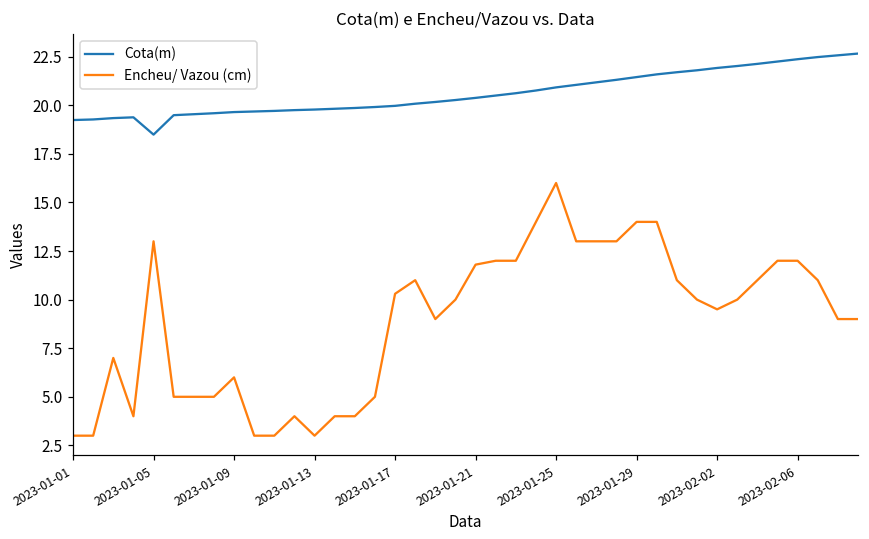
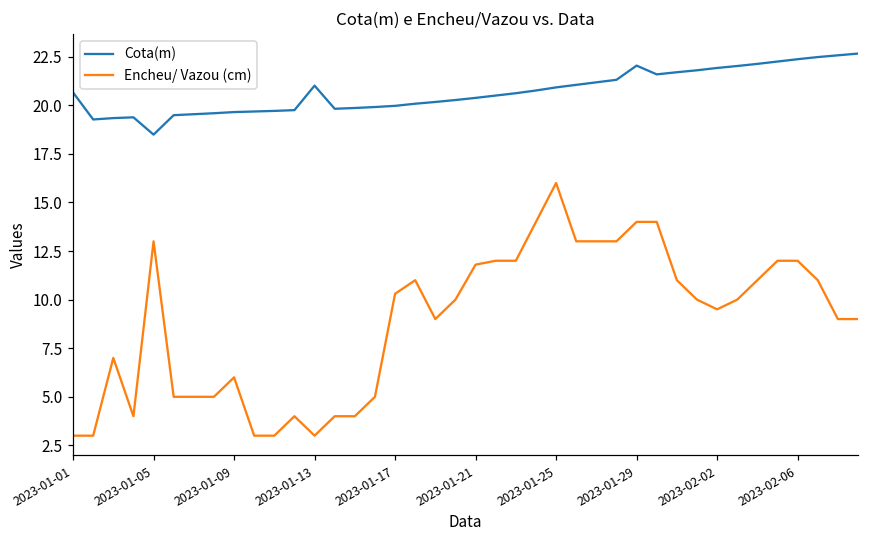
  {
    "Cota(m)": {
-     "2023-01-01": 19.2,
+     "2023-01-01": 20.7,
      "2023-01-05": 18.5,
      "2023-01-09": 19.7,
-     "2023-01-13": 19.8,
+     "2023-01-13": 21.0,
      "2023-01-17": 20.0,
      "2023-01-21": 20.4,
      "2023-01-25": 20.9,
-     "2023-01-29": 21.5,
+     "2023-01-29": 22.0,
      "2023-02-02": 21.9,
      "2023-02-06": 22.4
    },
    "Encheu/ Vazou (cm)": {
      "2023-01-01": 3.0,
      "2023-01-05": 13.0,
      "2023-01-09": 6.0,
      "2023-01-13": 3.0,
      "2023-01-17": 10.3,
      "2023-01-21": 11.8,
      "2023-01-25": 16.0,
      "2023-01-29": 14.0,
      "2023-02-02": 9.5,
      "2023-02-06": 12.0
    }
  }
